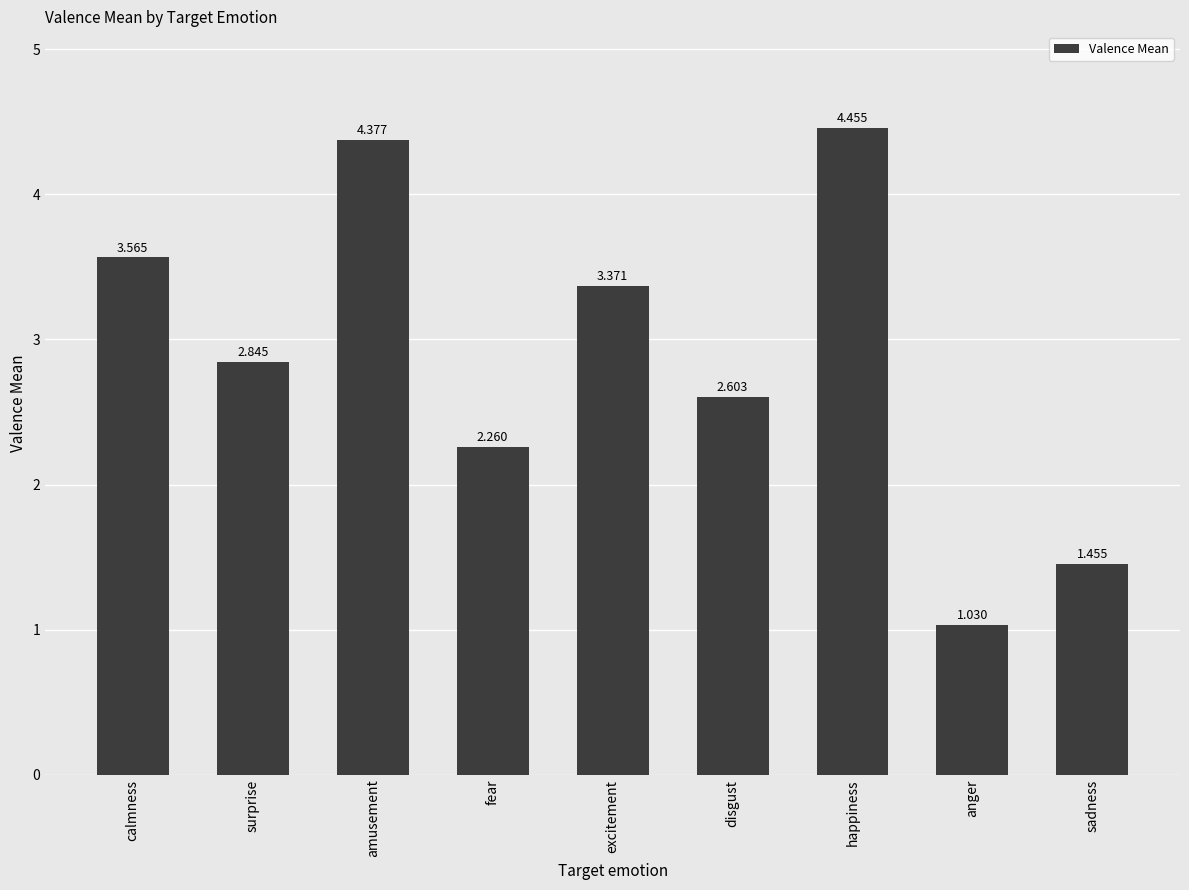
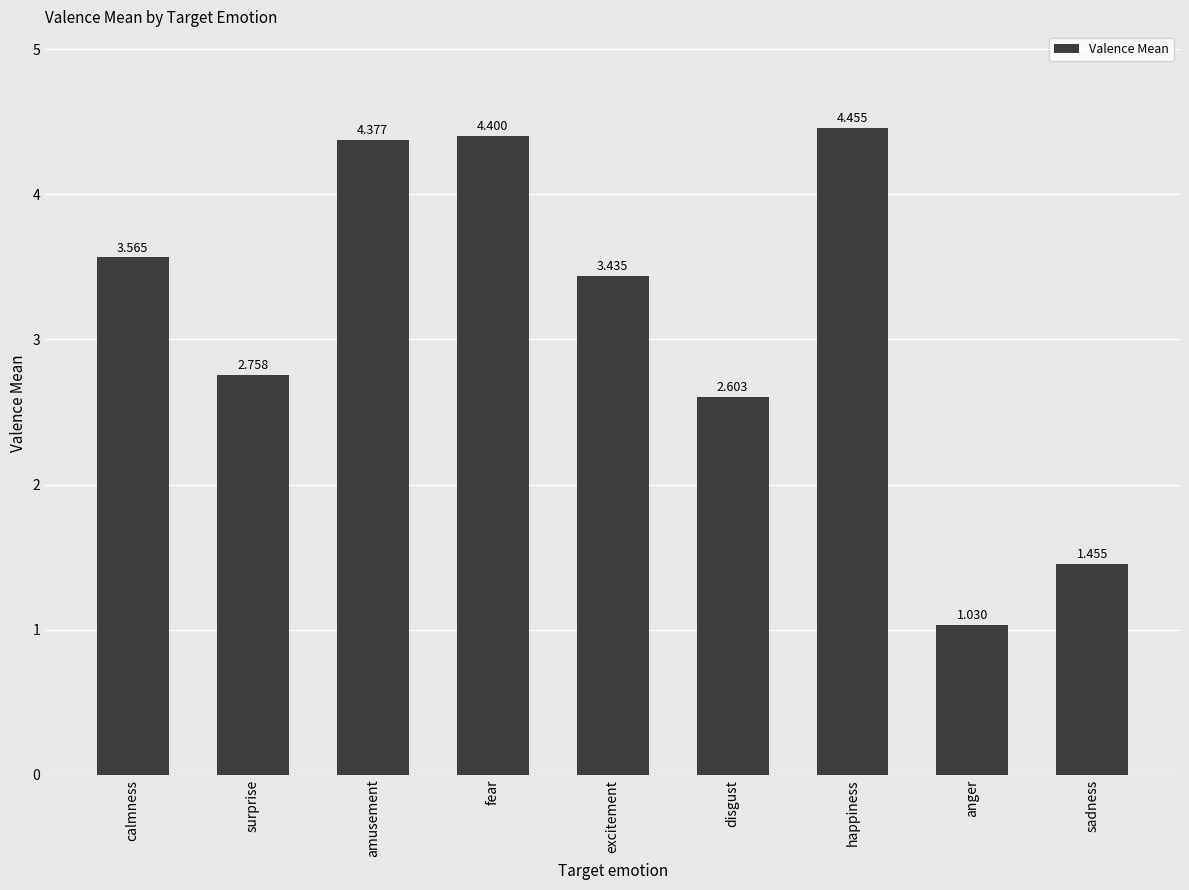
  {
    "calmness": 3.565,
-   "surprise": 2.845,
+   "surprise": 2.758,
    "amusement": 4.377,
-   "fear": 2.260,
-   "excitement": 3.371,
+   "fear": 4.400,
+   "excitement": 3.435,
    "disgust": 2.603,
    "happiness": 4.455,
    "anger": 1.030,
    "sadness": 1.455
  }
